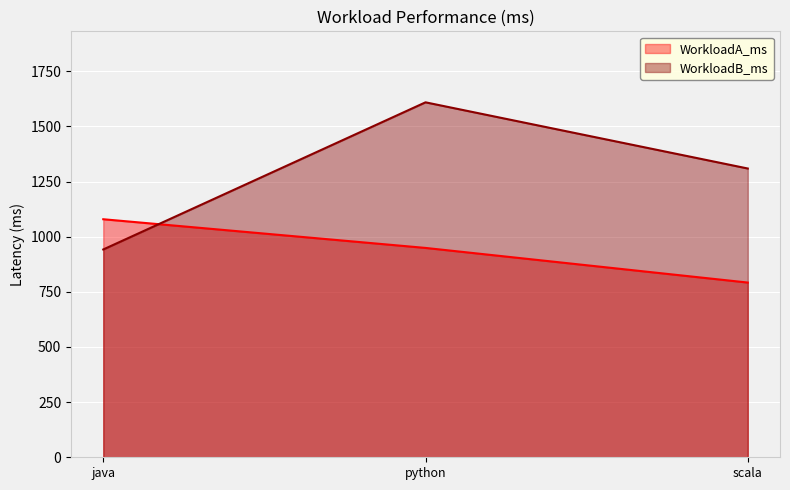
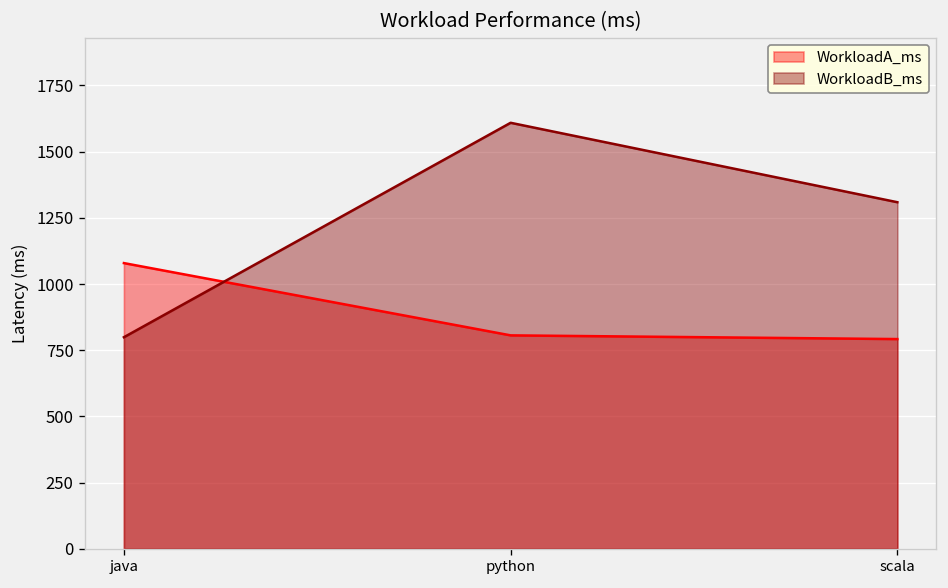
  {
    "WorkloadA_ms": {
      "java": 1080,
-     "python": 950,
+     "python": 810,
      "scala": 790
    },
    "WorkloadB_ms": {
-     "java": 940,
+     "java": 800,
      "python": 1610,
      "scala": 1310
    }
  }
